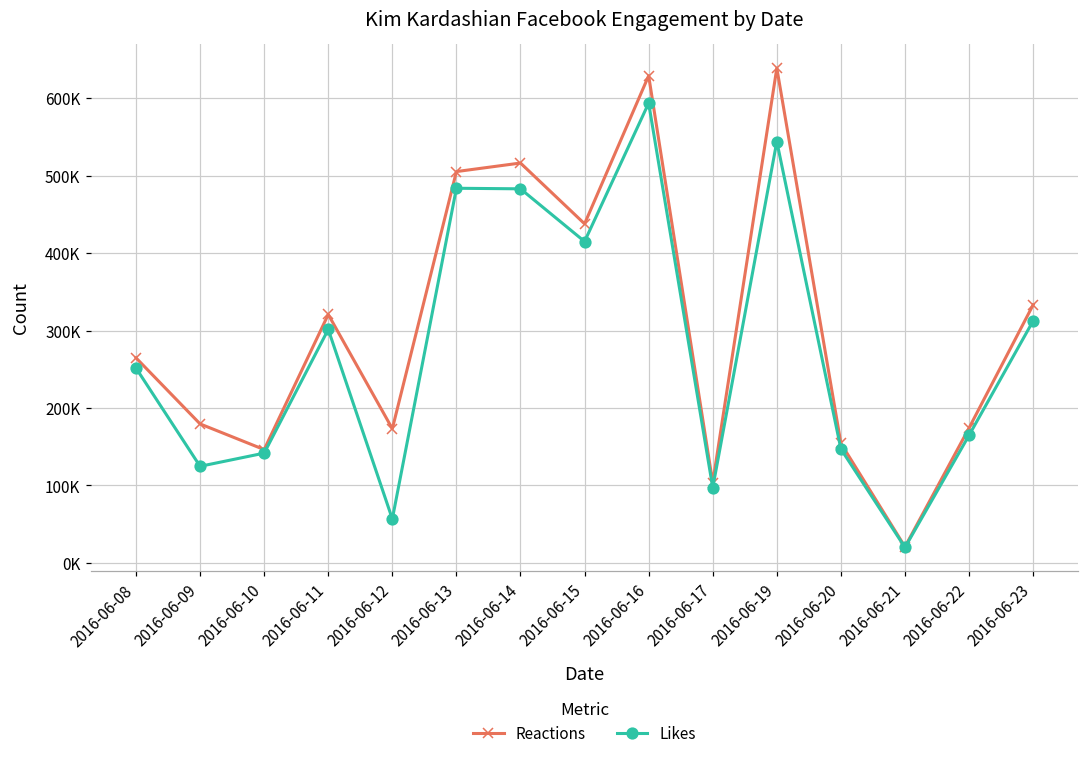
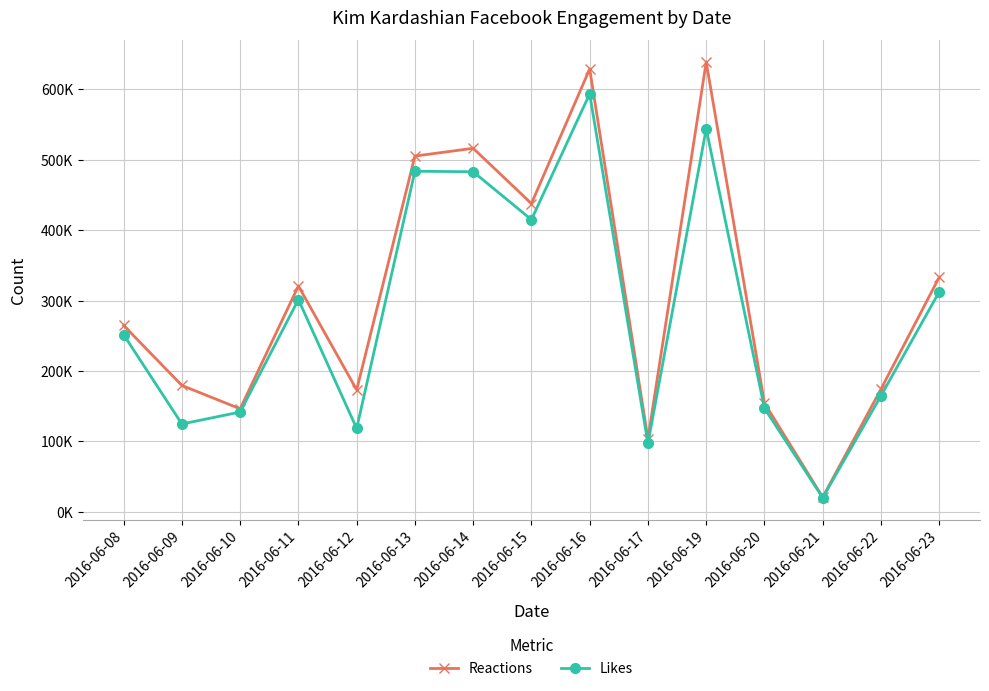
  {
    "Reactions": {
      "2016-06-08": 260000,
      "2016-06-09": 180000,
      "2016-06-10": 150000,
      "2016-06-11": 320000,
      "2016-06-12": 170000,
      "2016-06-13": 510000,
      "2016-06-14": 520000,
      "2016-06-15": 440000,
      "2016-06-16": 630000,
      "2016-06-17": 100000,
      "2016-06-19": 640000,
      "2016-06-20": 150000,
      "2016-06-22": 170000,
      "2016-06-23": 330000
    },
    "Likes": {
      "2016-06-08": 250000,
      "2016-06-09": 120000,
      "2016-06-10": 140000,
      "2016-06-11": 300000,
-     "2016-06-12": 60000,
+     "2016-06-12": 120000,
      "2016-06-13": 480000,
      "2016-06-14": 480000,
      "2016-06-15": 410000,
      "2016-06-16": 590000,
      "2016-06-17": 100000,
      "2016-06-19": 540000,
      "2016-06-20": 150000,
      "2016-06-22": 160000,
      "2016-06-23": 310000
    }
  }
